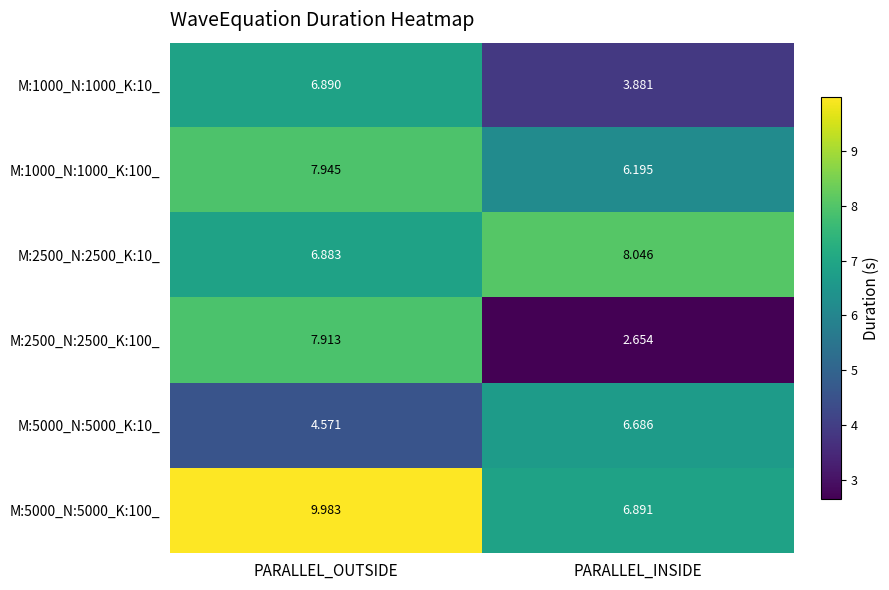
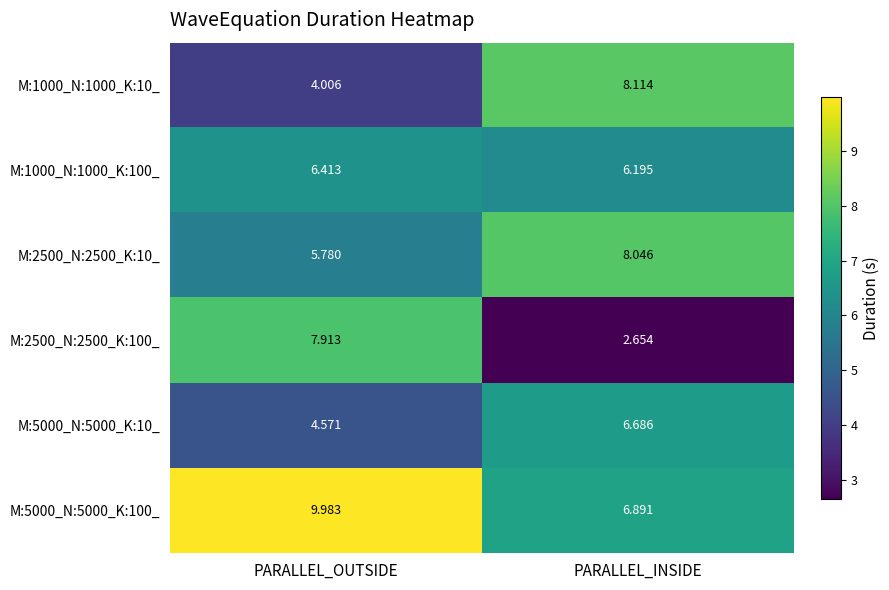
  {
    "M:1000_N:1000_K:10_": {
-     "PARALLEL_OUTSIDE": 6.890,
-     "PARALLEL_INSIDE": 3.881
+     "PARALLEL_OUTSIDE": 4.006,
+     "PARALLEL_INSIDE": 8.114
    },
    "M:1000_N:1000_K:100_": {
-     "PARALLEL_OUTSIDE": 7.945,
+     "PARALLEL_OUTSIDE": 6.413,
      "PARALLEL_INSIDE": 6.195
    },
    "M:2500_N:2500_K:10_": {
-     "PARALLEL_OUTSIDE": 6.883,
+     "PARALLEL_OUTSIDE": 5.780,
      "PARALLEL_INSIDE": 8.046
    },
    "M:2500_N:2500_K:100_": {
      "PARALLEL_OUTSIDE": 7.913,
      "PARALLEL_INSIDE": 2.654
    },
    "M:5000_N:5000_K:10_": {
      "PARALLEL_OUTSIDE": 4.571,
      "PARALLEL_INSIDE": 6.686
    },
    "M:5000_N:5000_K:100_": {
      "PARALLEL_OUTSIDE": 9.983,
      "PARALLEL_INSIDE": 6.891
    }
  }
